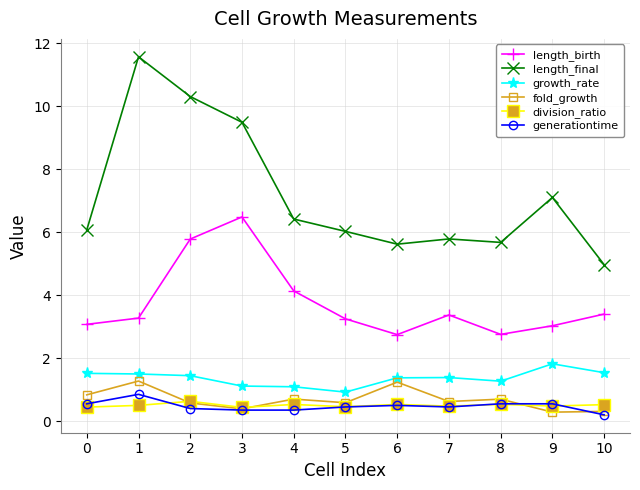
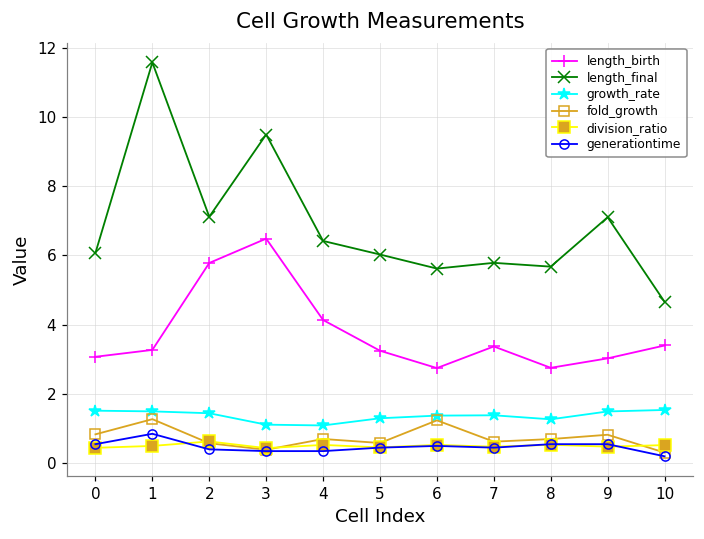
  {
    "length_birth": {
      "0": 3.1,
      "1": 3.3,
      "2": 5.8,
      "3": 6.5,
      "4": 4.1,
      "5": 3.2,
      "6": 2.7,
      "7": 3.4,
      "8": 2.8,
      "9": 3.0,
      "10": 3.4
    },
    "length_final": {
      "0": 6.1,
      "1": 11.6,
-     "2": 10.3,
+     "2": 7.1,
      "3": 9.5,
      "4": 6.4,
      "5": 6.0,
      "6": 5.6,
      "7": 5.8,
      "8": 5.7,
      "9": 7.1,
-     "10": 5.0
+     "10": 4.7
    },
    "growth_rate": {
      "0": 1.5,
      "1": 1.5,
      "2": 1.4,
      "3": 1.1,
      "4": 1.1,
-     "5": 0.9,
+     "5": 1.3,
      "6": 1.4,
      "7": 1.4,
      "8": 1.3,
-     "9": 1.8,
+     "9": 1.5,
      "10": 1.5
    },
    "fold_growth": {
      "0": 0.8,
      "1": 1.3,
      "4": 0.7,
      "5": 0.6,
      "6": 1.2,
      "7": 0.6,
      "8": 0.7,
-     "9": 0.3,
+     "9": 0.8,
      "10": 0.3
    },
    "division_ratio": {
      "0": 0.4,
      "1": 0.5,
      "4": 0.5,
      "10": 0.5
    },
    "generationtime": {
      "0": 0.6,
      "1": 0.9,
      "2": 0.4,
      "4": 0.4,
      "10": 0.2
    }
  }
